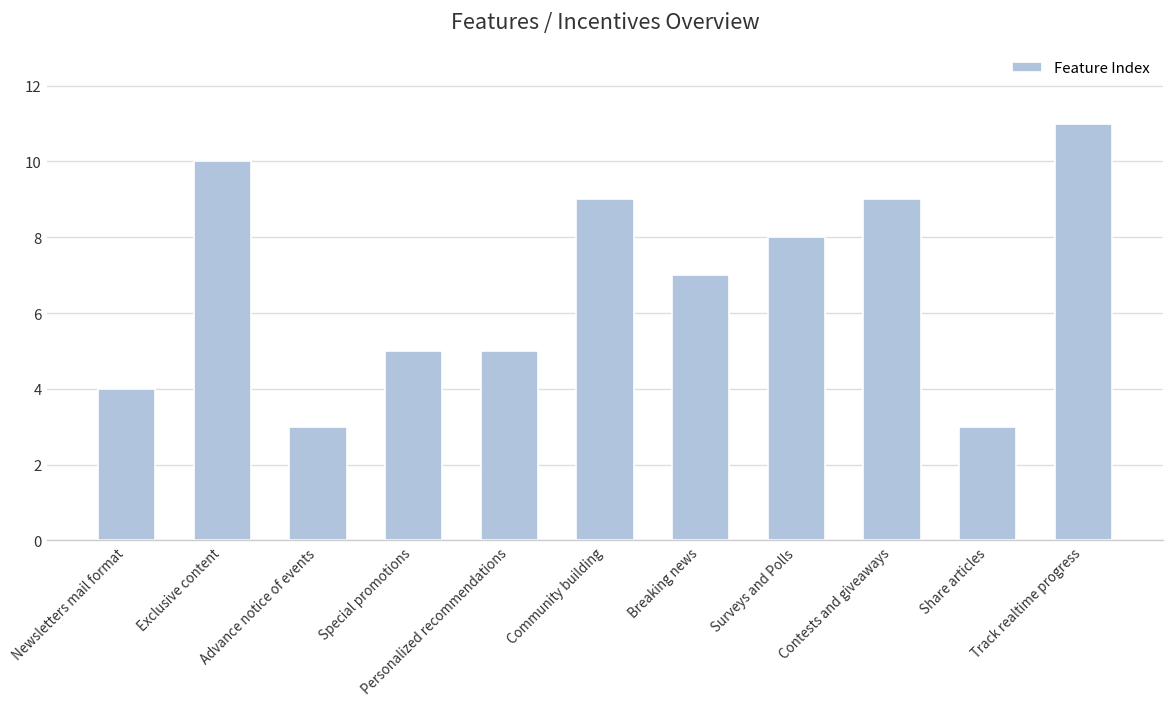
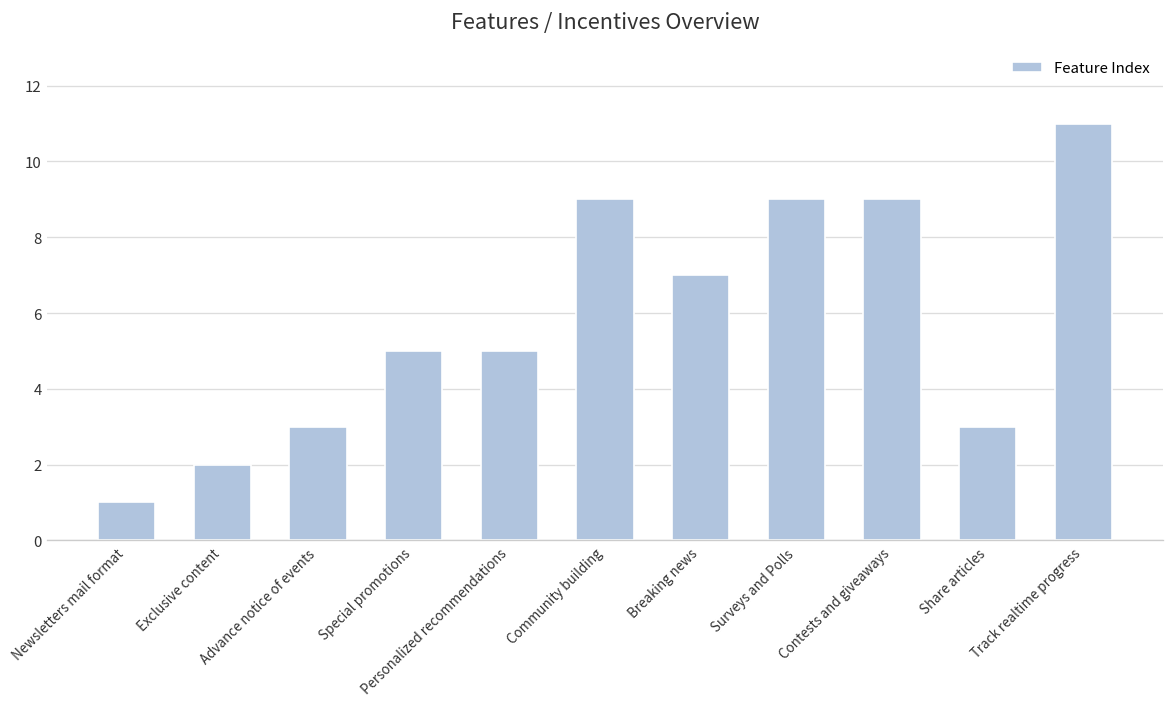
  {
-   "Newsletters mail format": 4,
-   "Exclusive content": 10,
+   "Newsletters mail format": 1,
+   "Exclusive content": 2,
    "Advance notice of events": 3,
    "Special promotions": 5,
    "Personalized recommendations": 5,
    "Community building": 9,
    "Breaking news": 7,
-   "Surveys and Polls": 8,
+   "Surveys and Polls": 9,
    "Contests and giveaways": 9,
    "Share articles": 3,
    "Track realtime progress": 11
  }
